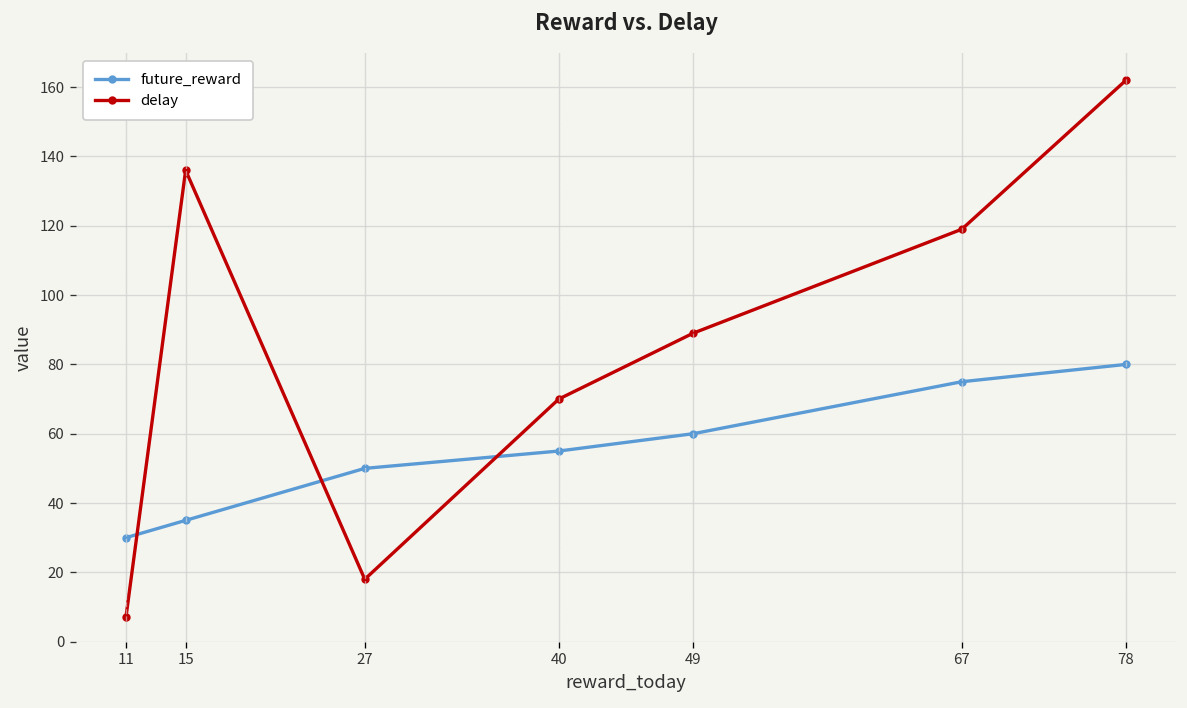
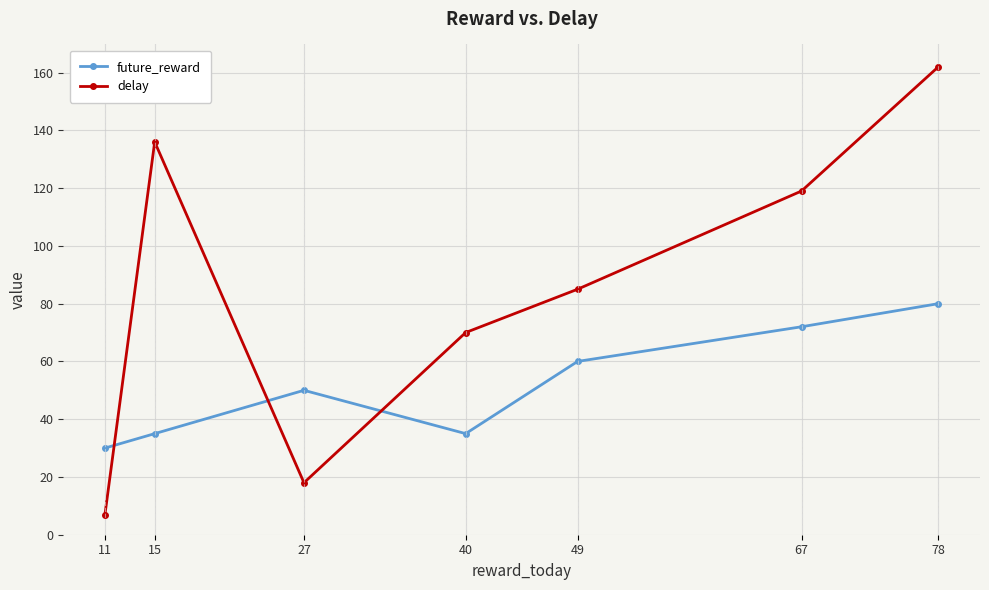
  {
    "future_reward": {
      "11": 30,
      "15": 35,
      "27": 50,
-     "40": 55,
+     "40": 35,
      "49": 60,
-     "67": 75,
+     "67": 72,
      "78": 80
    },
    "delay": {
      "11": 7,
      "15": 136,
      "27": 18,
      "40": 70,
-     "49": 89,
+     "49": 85,
      "67": 119,
      "78": 162
    }
  }
